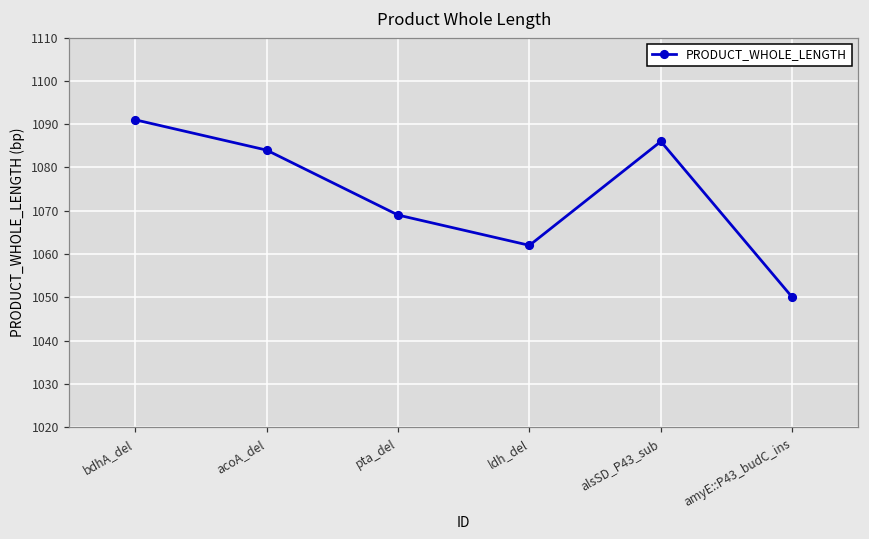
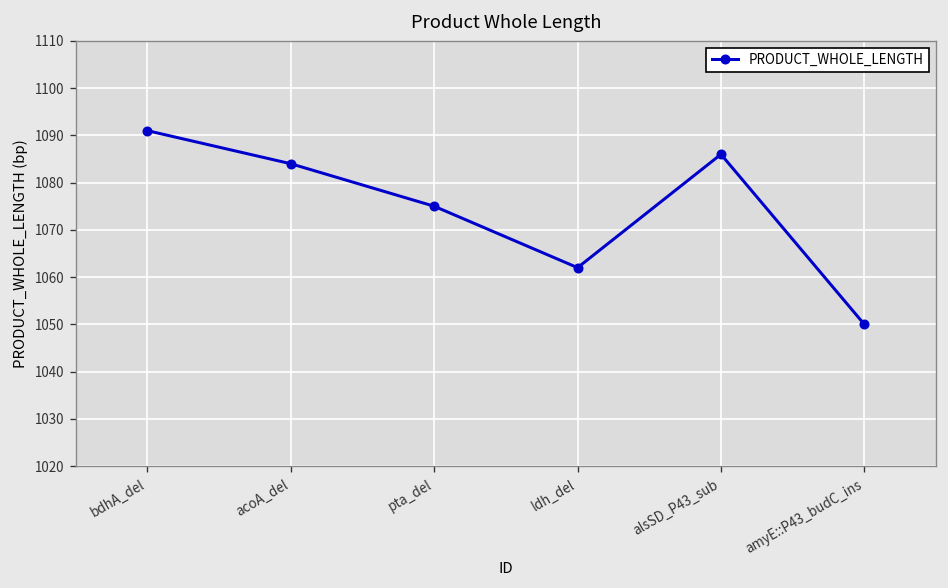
  {
    "bdhA_del": 1091,
    "acoA_del": 1084,
-   "pta_del": 1069,
+   "pta_del": 1075,
    "ldh_del": 1062,
    "alsSD_P43_sub": 1086,
    "amyE::P43_budC_ins": 1050
  }
